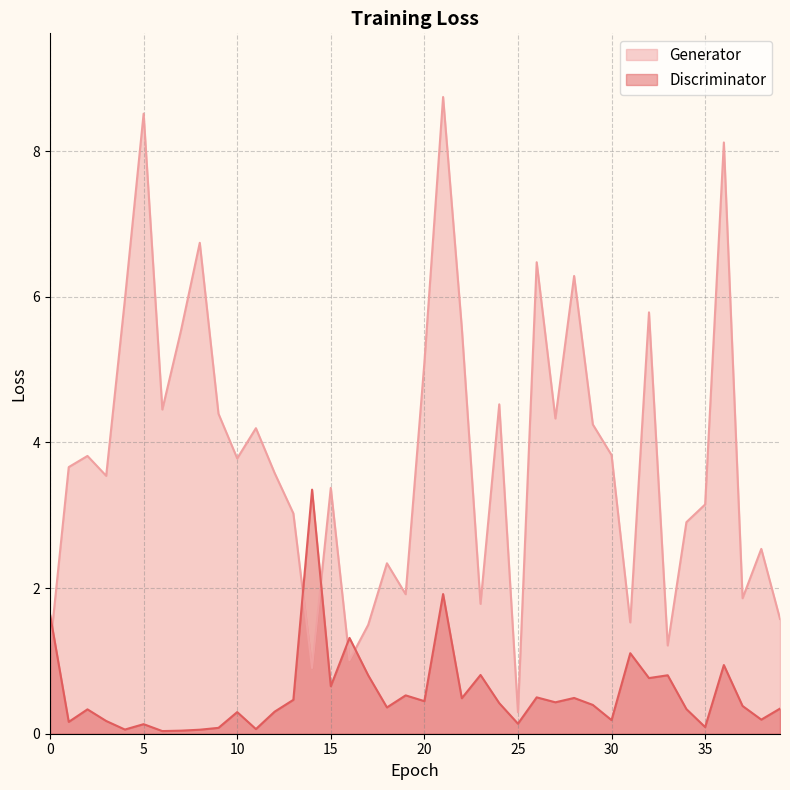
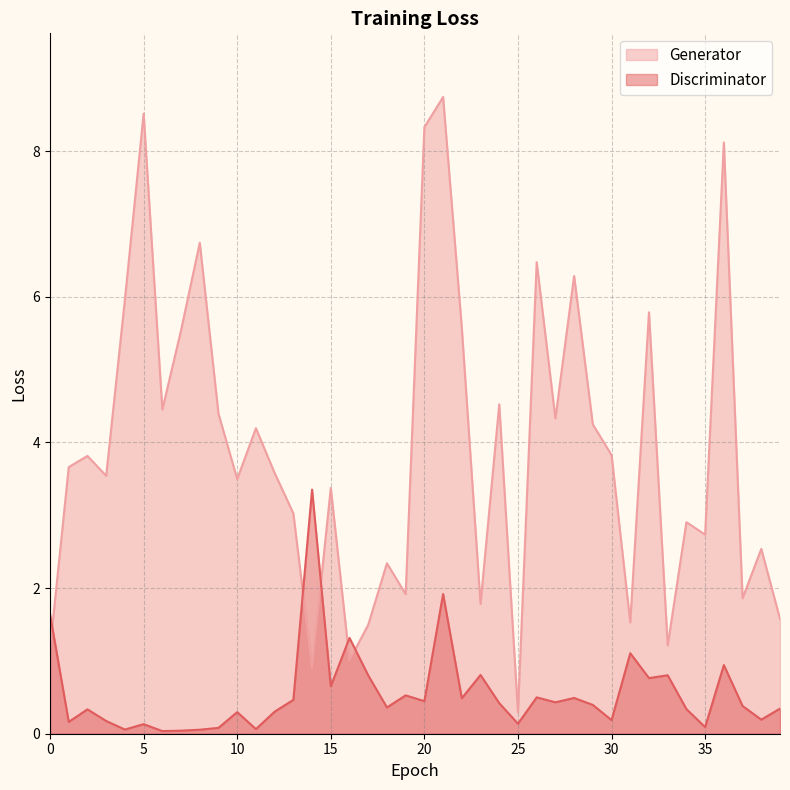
  {
    "Generator": {
      "0": 1.2,
      "5": 8.5,
-     "10": 3.8,
+     "10": 3.5,
      "15": 3.4,
-     "20": 5.1,
+     "20": 8.3,
      "25": 0.3,
      "30": 3.8,
-     "35": 3.1
+     "35": 2.7
    },
    "Discriminator": {
      "0": 1.6,
      "5": 0.1,
      "10": 0.3,
      "15": 0.7,
      "20": 0.4,
      "25": 0.1,
      "30": 0.2,
      "35": 0.1
    }
  }
